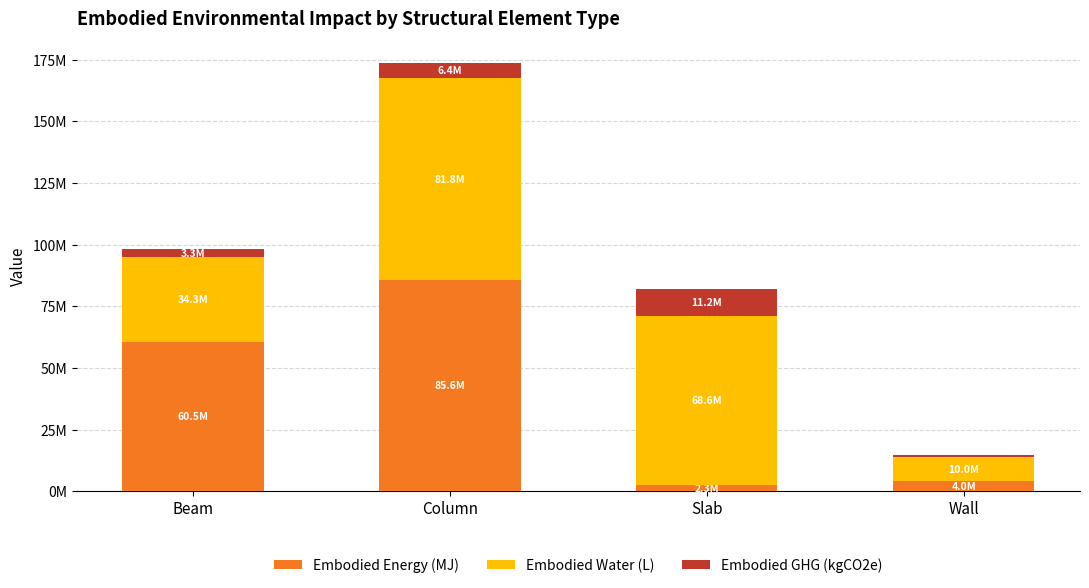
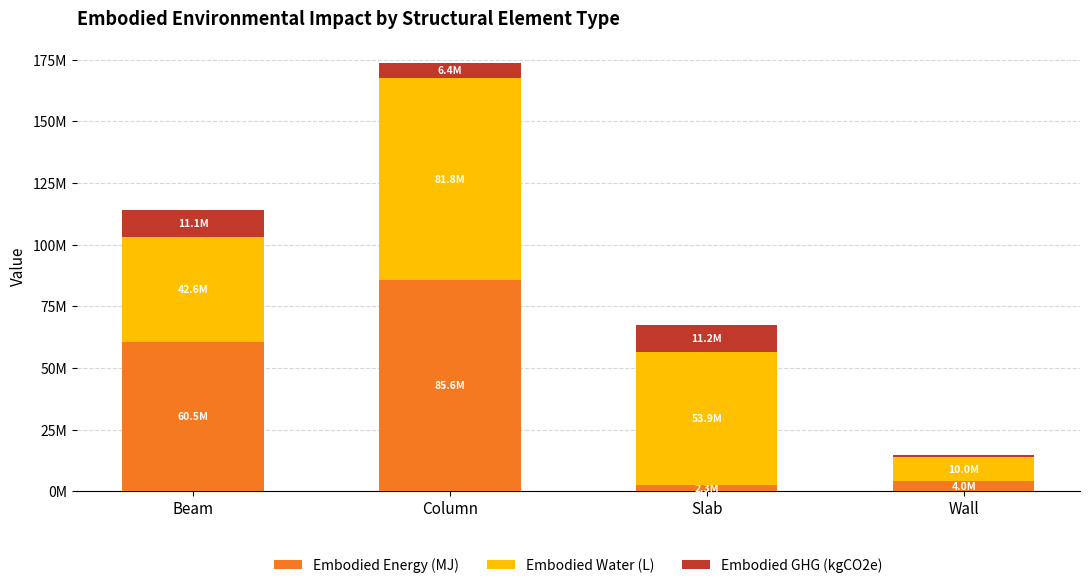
  {
    "Embodied Energy (MJ)": {
      "Beam": "60.5M",
      "Column": "85.6M",
      "Slab": "2.3M",
      "Wall": "4.0M"
    },
    "Embodied Water (L)": {
-     "Beam": "34.3M",
+     "Beam": "42.6M",
      "Column": "81.8M",
-     "Slab": "68.6M",
+     "Slab": "53.9M",
      "Wall": "10.0M"
    },
    "Embodied GHG (kgCO2e)": {
-     "Beam": "3.3M",
+     "Beam": "11.1M",
      "Column": "6.4M",
      "Slab": "11.2M"
    }
  }
